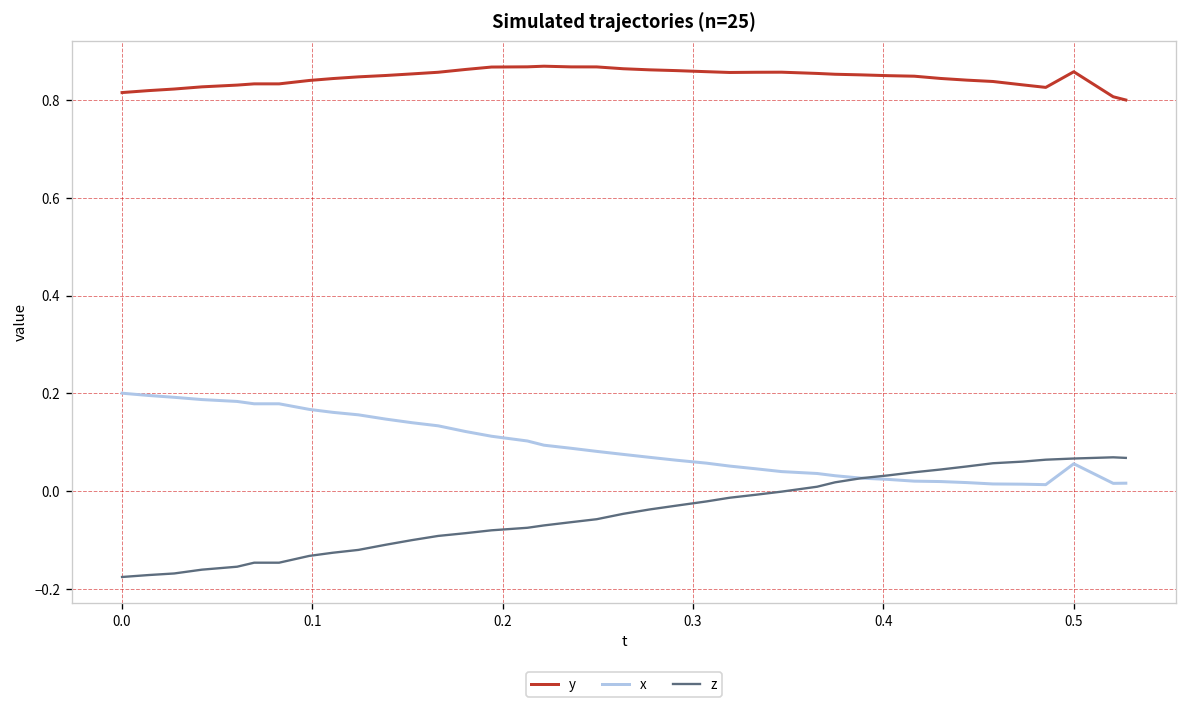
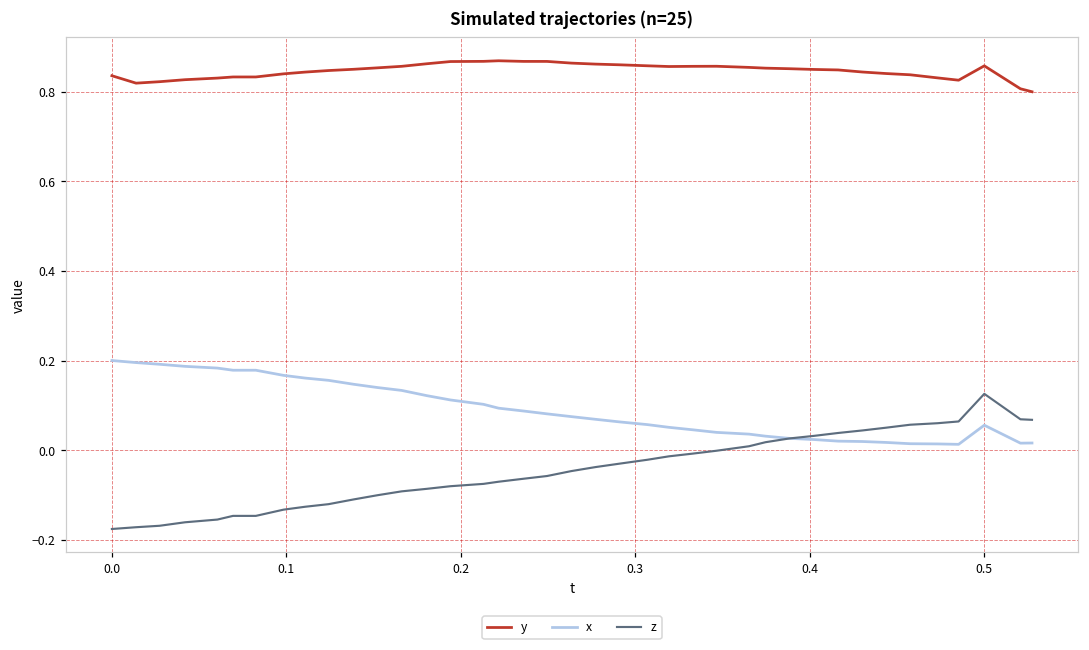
  {
    "y": {
-     "0.0": 0.82,
+     "0.0": 0.84,
      "0.5": 0.86
    },
    "x": {
      "0.0": 0.20,
      "0.5": 0.06
    },
    "z": {
      "0.0": -0.18,
-     "0.5": 0.07
+     "0.5": 0.13
    }
  }
